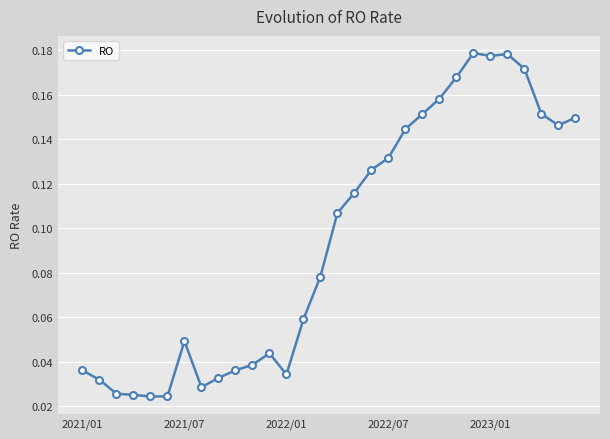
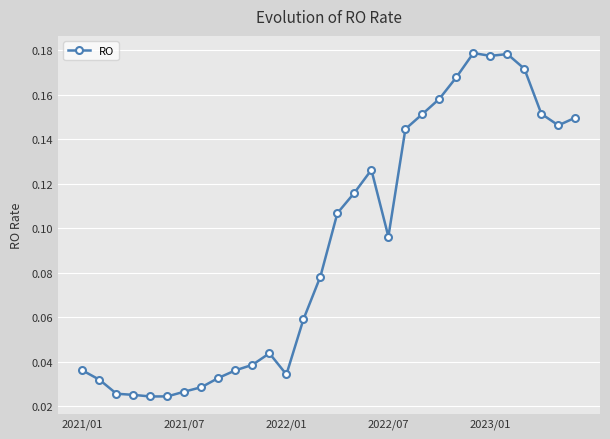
  {
    "2021/01": 0.036,
-   "2021/07": 0.049,
+   "2021/07": 0.027,
    "2022/01": 0.034,
-   "2022/07": 0.132,
+   "2022/07": 0.096,
    "2023/01": 0.178
  }
